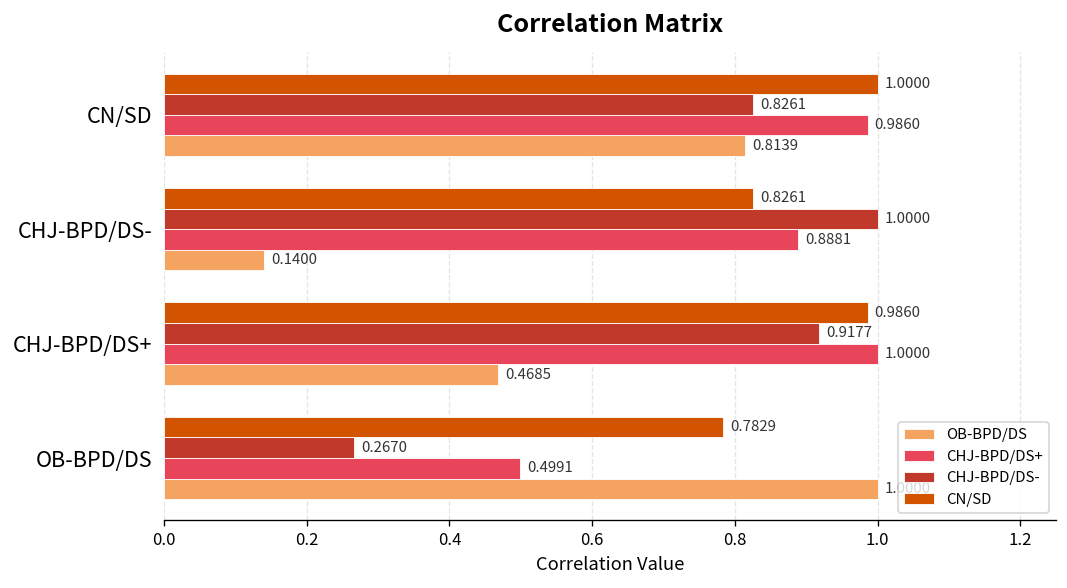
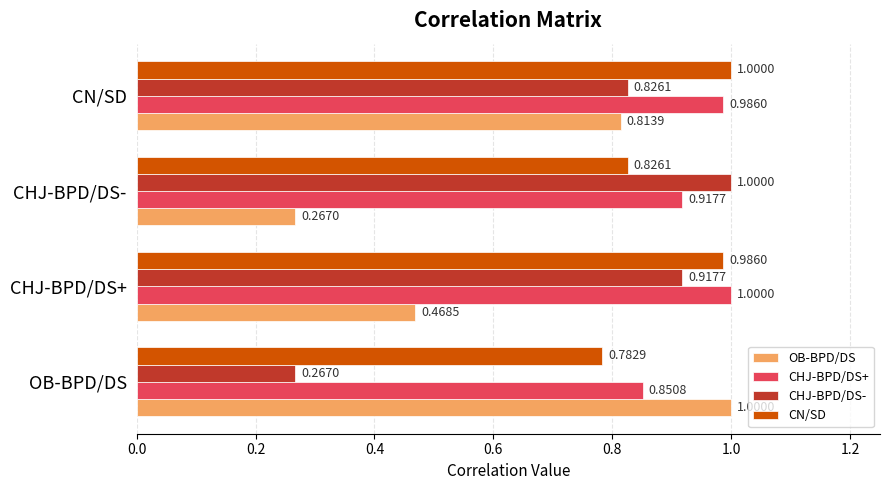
  {
    "OB-BPD/DS": {
      "CN/SD": 0.8139,
-     "CHJ-BPD/DS-": 0.1400,
+     "CHJ-BPD/DS-": 0.2670,
      "CHJ-BPD/DS+": 0.4685
    },
    "CHJ-BPD/DS+": {
      "CN/SD": 0.9860,
-     "CHJ-BPD/DS-": 0.8881,
+     "CHJ-BPD/DS-": 0.9177,
      "CHJ-BPD/DS+": 1.0000,
-     "OB-BPD/DS": 0.4991
+     "OB-BPD/DS": 0.8508
    }
  }
